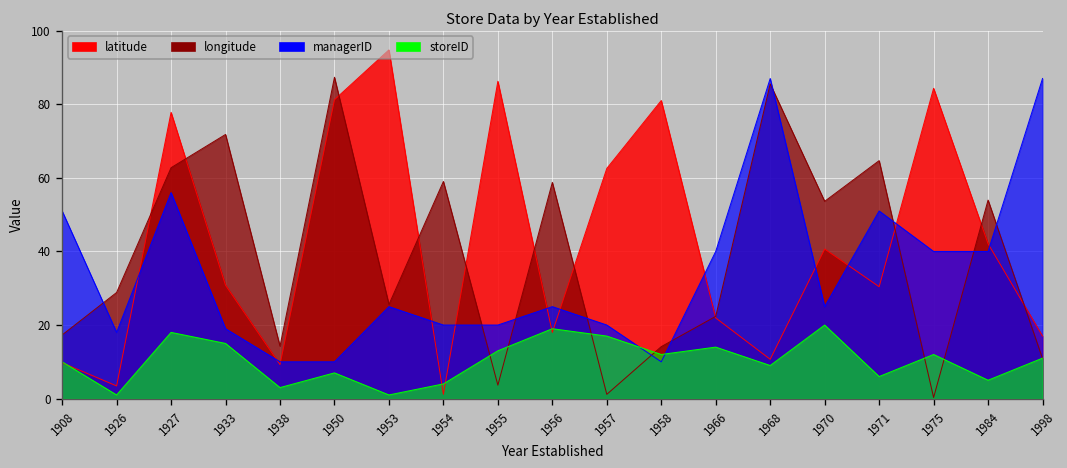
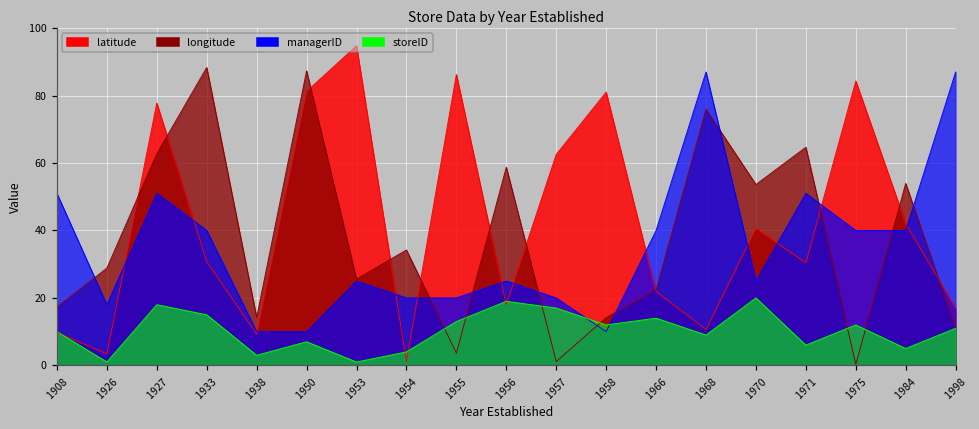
  {
    "latitude": {
      "1926": 3,
      "1927": 78,
      "1933": 31,
      "1950": 81,
      "1954": 1,
      "1955": 86,
      "1956": 18,
      "1957": 63,
      "1958": 81,
      "1968": 11,
      "1970": 41,
      "1971": 30,
      "1975": 84,
      "1984": 42,
      "1998": 17
    },
    "longitude": {
      "1908": 17,
      "1926": 29,
      "1927": 63,
-     "1933": 72,
+     "1933": 88,
      "1938": 14,
      "1950": 87,
-     "1954": 59,
+     "1954": 34,
      "1955": 4,
      "1956": 59,
      "1957": 1,
      "1958": 14,
-     "1968": 86,
+     "1968": 76,
      "1970": 54,
      "1971": 65,
      "1975": 0,
      "1984": 54
    },
    "managerID": {
      "1908": 51,
      "1926": 18,
-     "1927": 56,
-     "1933": 19,
+     "1927": 51,
+     "1933": 40,
      "1950": 10,
      "1954": 20,
      "1955": 20,
      "1956": 25,
      "1957": 20,
      "1958": 10,
      "1966": 40,
      "1968": 87,
      "1970": 25,
      "1971": 51,
      "1975": 40,
      "1984": 40,
      "1998": 87
    },
    "storeID": {
      "1926": 1,
      "1927": 18,
      "1933": 15,
      "1938": 3,
      "1950": 7,
      "1953": 1,
      "1954": 4,
      "1955": 13,
      "1956": 19,
      "1957": 17,
      "1958": 12,
      "1966": 14,
      "1968": 9,
      "1970": 20,
      "1971": 6,
      "1975": 12,
      "1984": 5
    }
  }
